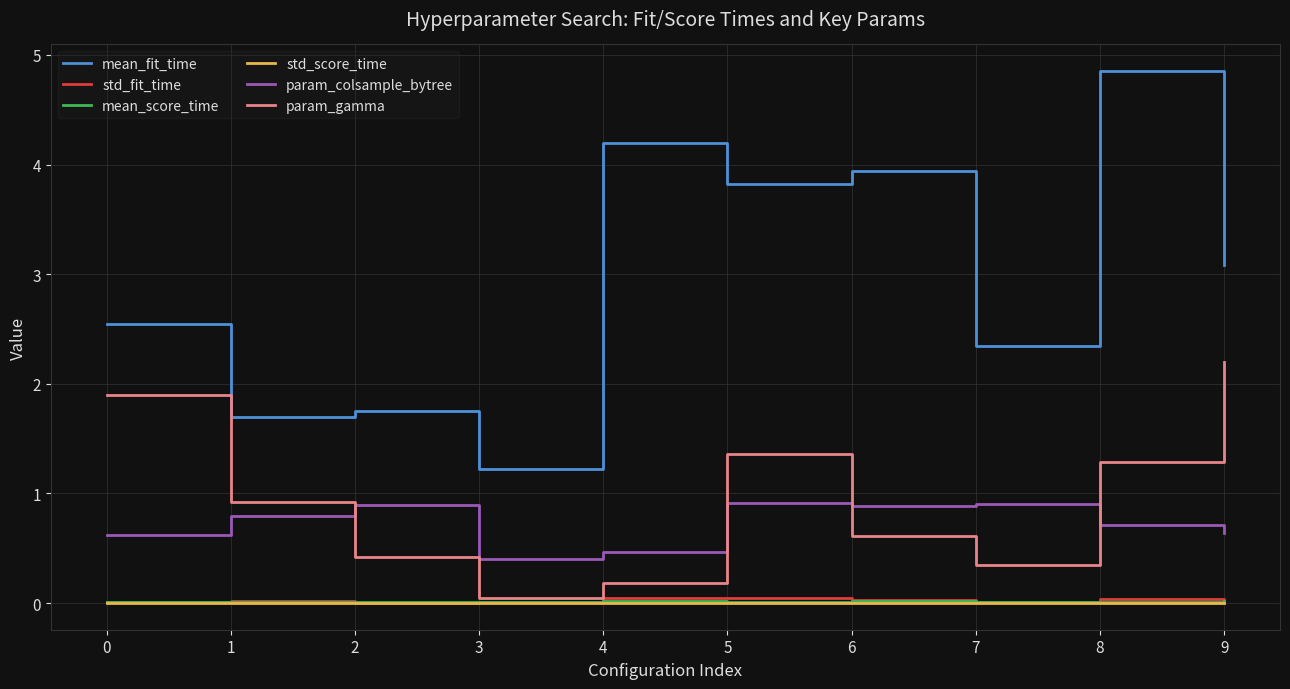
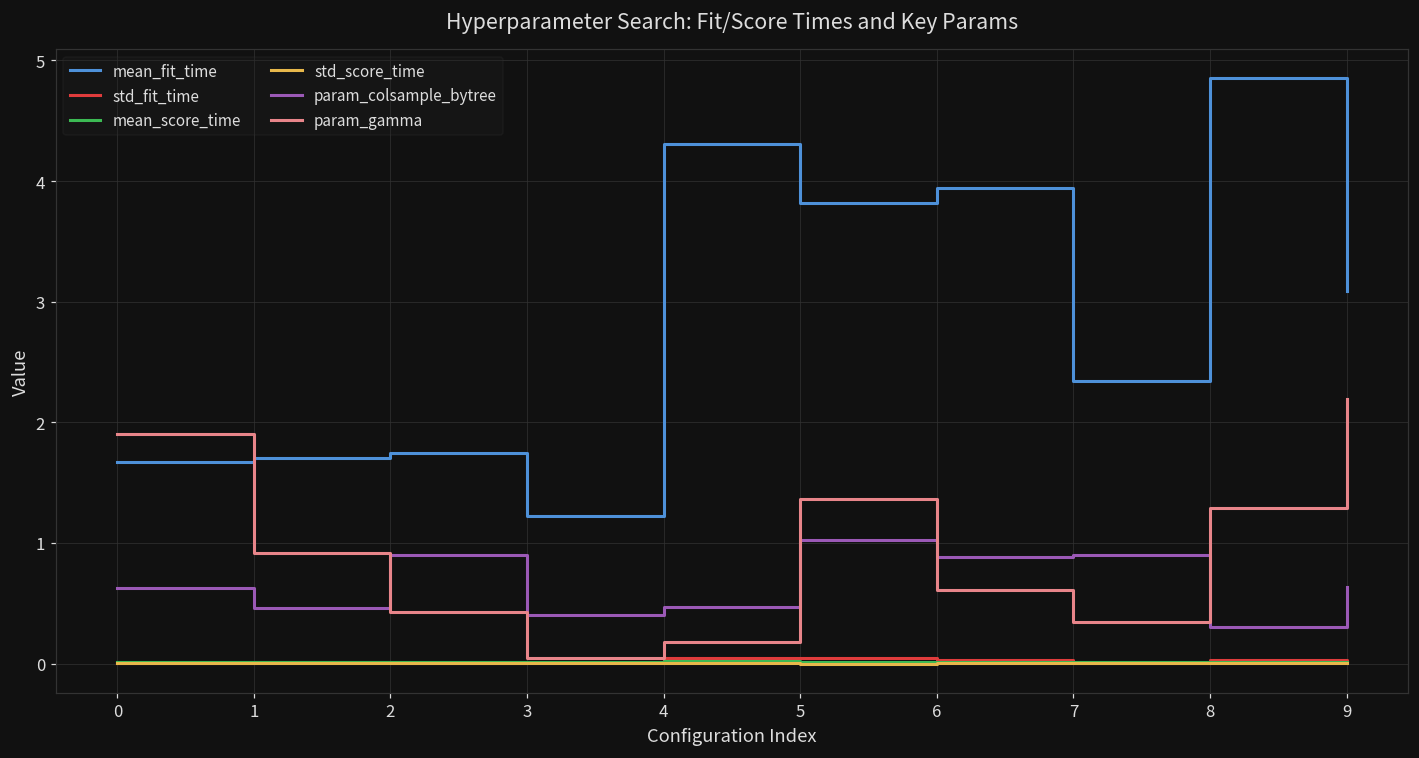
  {
    "mean_fit_time": {
-     "0": 2.54,
+     "0": 1.67,
      "1": 1.70,
      "2": 1.75,
      "3": 1.23,
-     "4": 4.19,
+     "4": 4.31,
      "5": 3.82,
      "6": 3.94,
      "7": 2.35,
      "8": 4.85,
      "9": 3.08
    },
    "std_fit_time": {
      "4": 0.05,
      "5": 0.05
    },
    "param_colsample_bytree": {
      "0": 0.62,
-     "1": 0.79,
+     "1": 0.46,
      "2": 0.90,
      "3": 0.40,
      "4": 0.47,
-     "5": 0.92,
+     "5": 1.03,
      "6": 0.89,
      "7": 0.90,
-     "8": 0.71,
+     "8": 0.30,
      "9": 0.64
    },
    "param_gamma": {
      "0": 1.90,
      "1": 0.92,
      "2": 0.42,
      "3": 0.05,
      "4": 0.18,
      "5": 1.36,
      "6": 0.61,
      "7": 0.35,
      "8": 1.29,
      "9": 2.20
    }
  }
